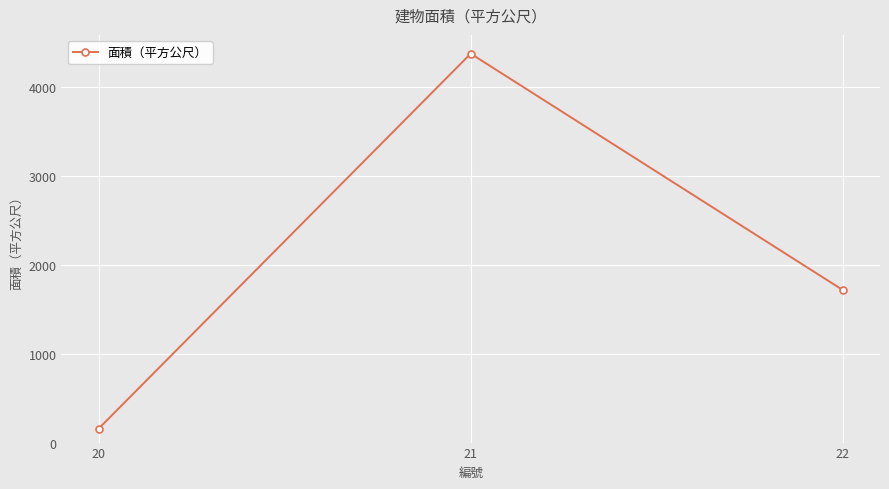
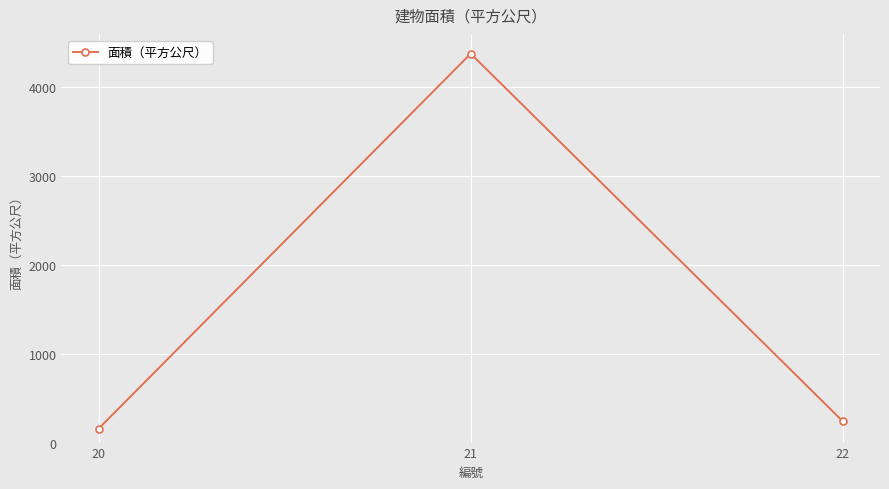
  {
    "20": 200,
    "21": 4400,
-   "22": 1700
+   "22": 200
  }
